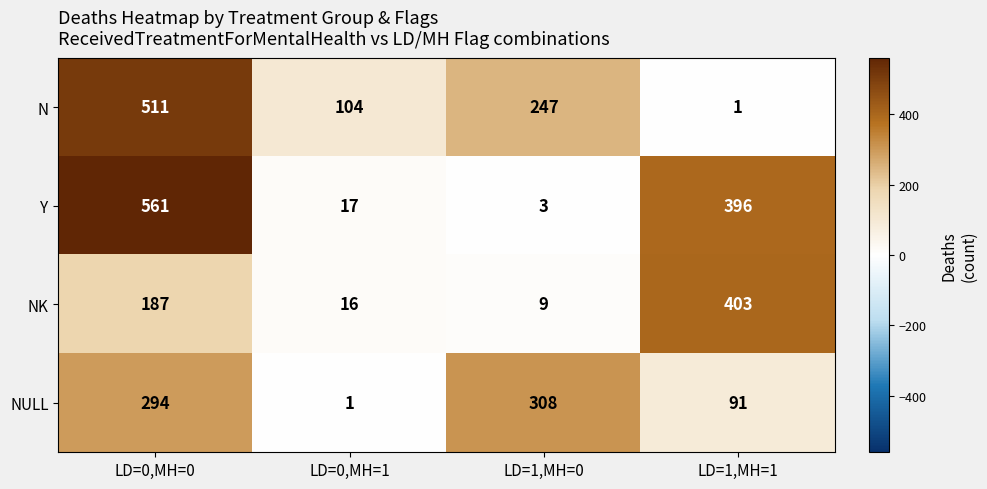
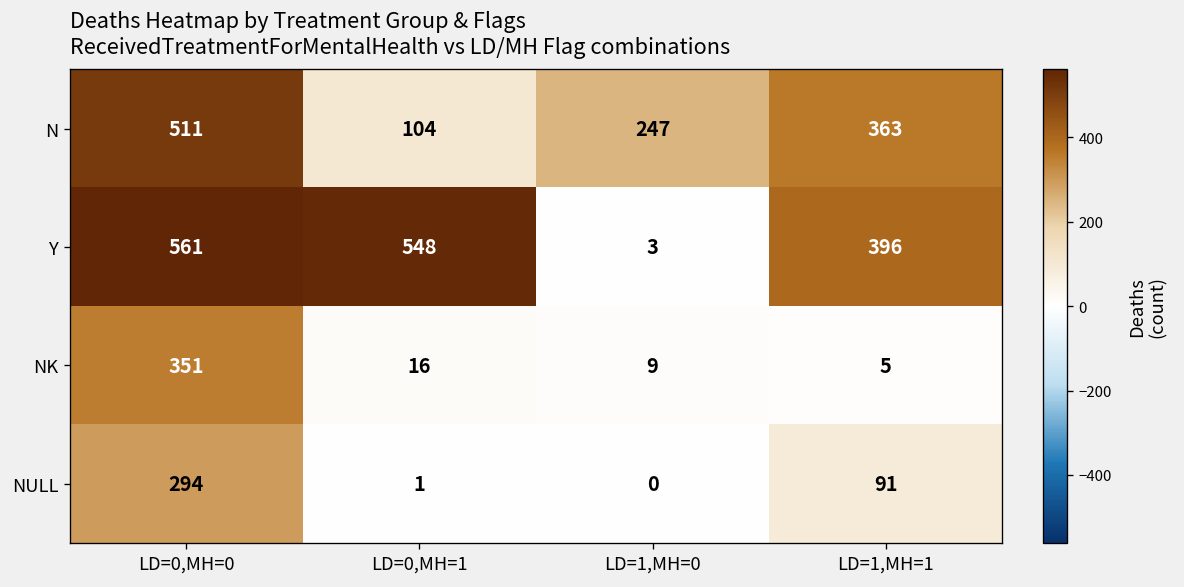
  {
    "N": {
      "LD=0,MH=0": 511,
      "LD=0,MH=1": 104,
      "LD=1,MH=0": 247,
-     "LD=1,MH=1": 1
+     "LD=1,MH=1": 363
    },
    "Y": {
      "LD=0,MH=0": 561,
-     "LD=0,MH=1": 17,
+     "LD=0,MH=1": 548,
      "LD=1,MH=0": 3,
      "LD=1,MH=1": 396
    },
    "NK": {
-     "LD=0,MH=0": 187,
+     "LD=0,MH=0": 351,
      "LD=0,MH=1": 16,
      "LD=1,MH=0": 9,
-     "LD=1,MH=1": 403
+     "LD=1,MH=1": 5
    },
    "NULL": {
      "LD=0,MH=0": 294,
      "LD=0,MH=1": 1,
-     "LD=1,MH=0": 308,
+     "LD=1,MH=0": 0,
      "LD=1,MH=1": 91
    }
  }
